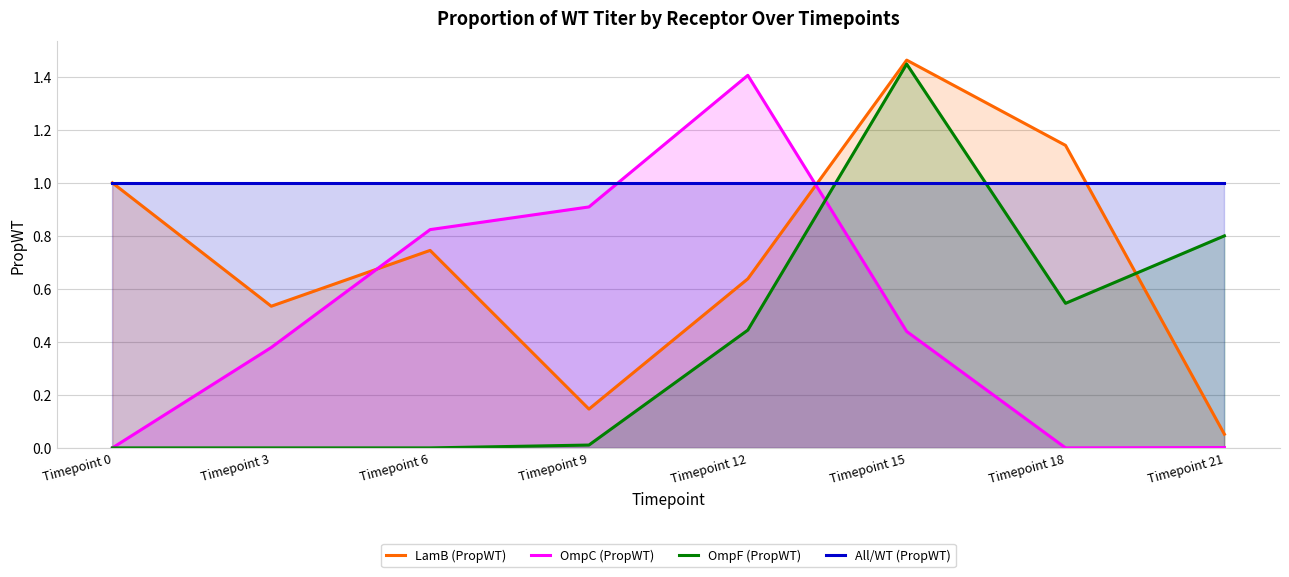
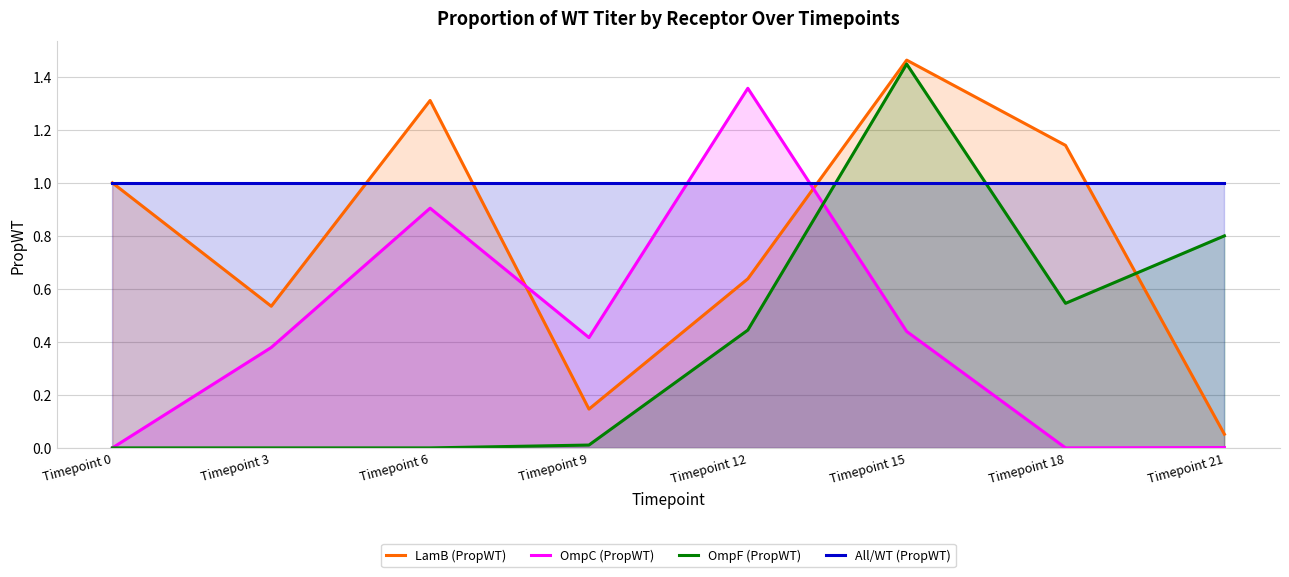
  {
    "LamB (PropWT)": {
      "Timepoint 3": 0.53,
-     "Timepoint 6": 0.75,
+     "Timepoint 6": 1.31,
      "Timepoint 9": 0.15,
      "Timepoint 12": 0.64,
      "Timepoint 15": 1.46,
      "Timepoint 18": 1.14,
      "Timepoint 21": 0.05
    },
    "OmpC (PropWT)": {
      "Timepoint 3": 0.38,
-     "Timepoint 6": 0.82,
-     "Timepoint 9": 0.91,
-     "Timepoint 12": 1.41,
+     "Timepoint 6": 0.90,
+     "Timepoint 9": 0.42,
+     "Timepoint 12": 1.36,
      "Timepoint 15": 0.44,
      "Timepoint 18": 0.00,
      "Timepoint 21": 0.00
    },
    "OmpF (PropWT)": {
      "Timepoint 3": 0.00,
      "Timepoint 6": 0.00,
      "Timepoint 9": 0.01,
      "Timepoint 12": 0.44,
      "Timepoint 15": 1.45,
      "Timepoint 18": 0.55,
      "Timepoint 21": 0.80
    },
    "All/WT (PropWT)": {
      "Timepoint 3": 1.00,
      "Timepoint 6": 1.00,
      "Timepoint 9": 1.00,
      "Timepoint 12": 1.00,
      "Timepoint 15": 1.00,
      "Timepoint 18": 1.00,
      "Timepoint 21": 1.00
    }
  }
